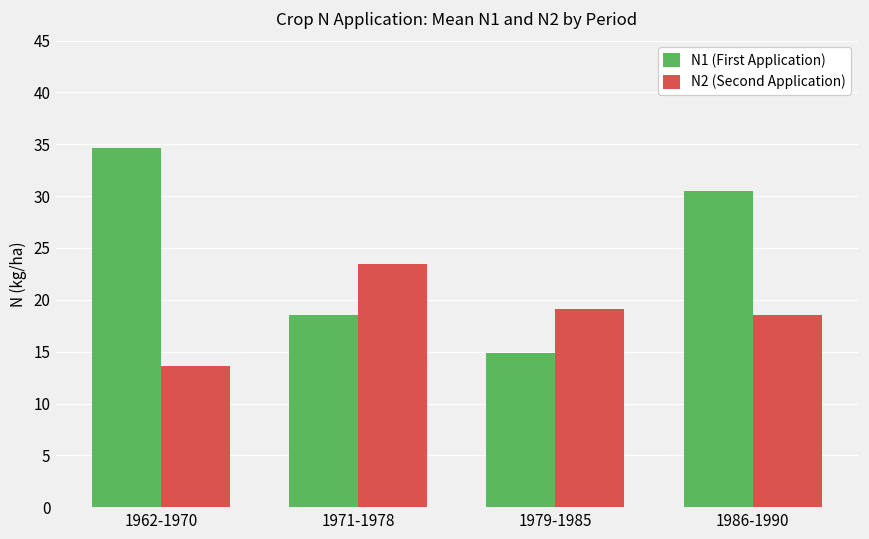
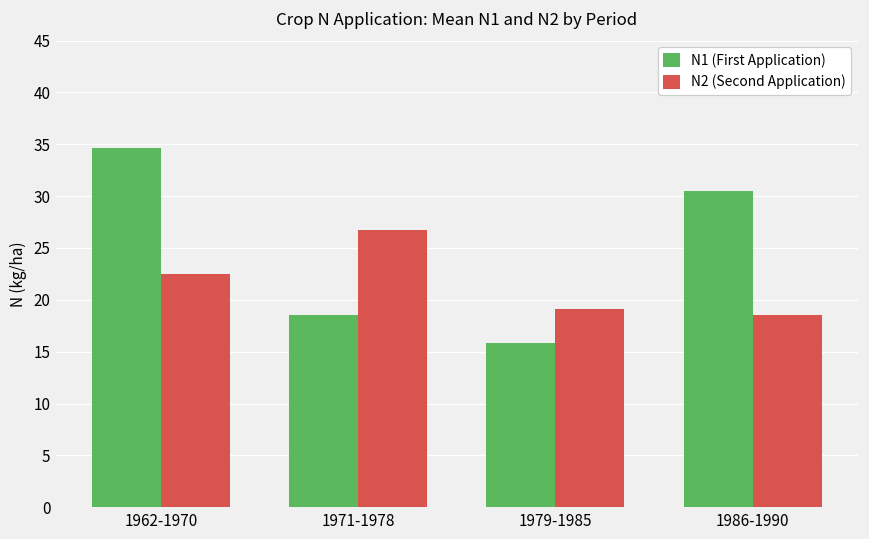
  {
    "N1 (First Application)": {
      "1962-1970": 35,
      "1971-1978": 19,
-     "1979-1985": 15,
+     "1979-1985": 16,
      "1986-1990": 31
    },
    "N2 (Second Application)": {
-     "1962-1970": 14,
-     "1971-1978": 24,
+     "1962-1970": 23,
+     "1971-1978": 27,
      "1979-1985": 19,
      "1986-1990": 19
    }
  }
